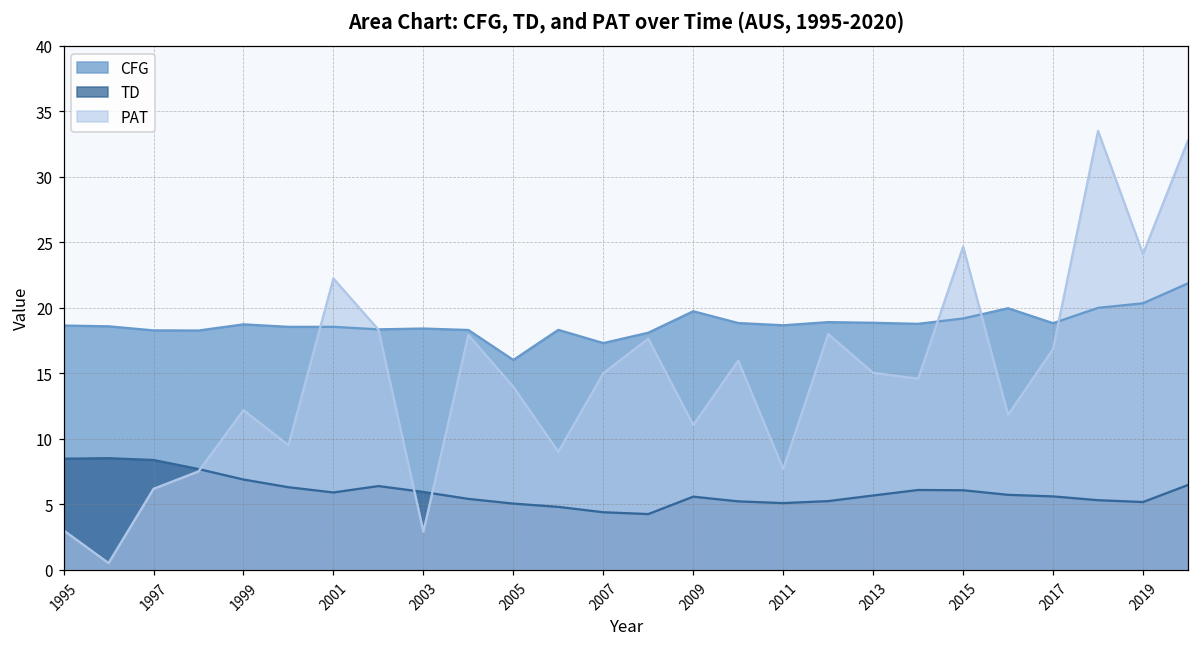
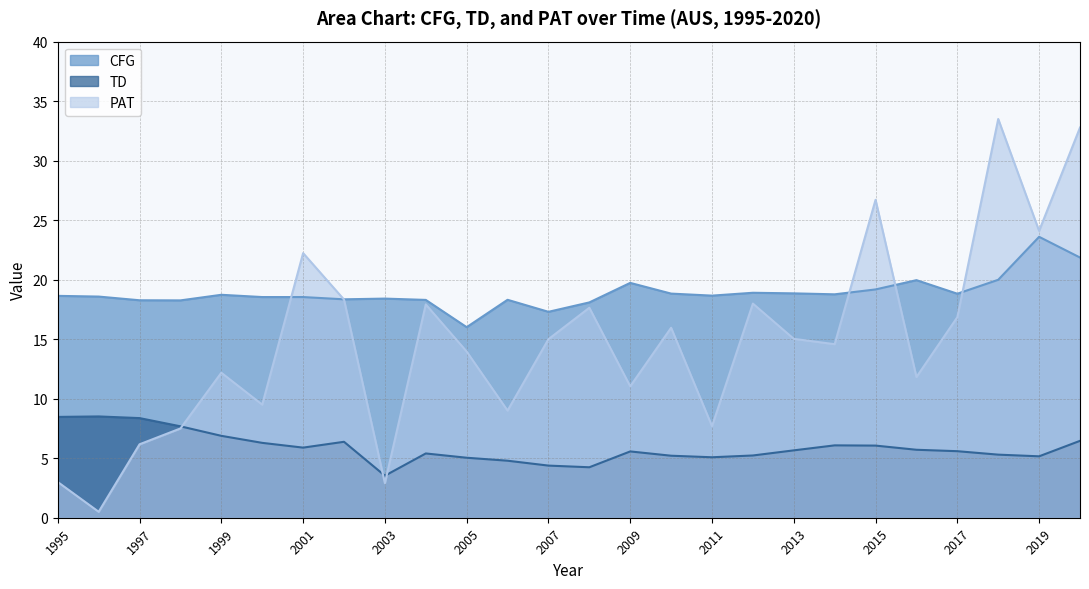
  {
    "CFG": {
      "1995": 18.6,
      "1997": 18.3,
      "1999": 18.7,
      "2001": 18.5,
      "2003": 18.4,
      "2005": 16.0,
      "2007": 17.3,
      "2009": 19.7,
      "2011": 18.7,
      "2013": 18.9,
      "2015": 19.2,
      "2017": 18.8,
-     "2019": 20.3
+     "2019": 23.6
    },
    "TD": {
      "1995": 8.5,
      "1997": 8.4,
      "1999": 6.9,
      "2001": 5.9,
-     "2003": 5.9,
+     "2003": 3.5,
      "2005": 5.0,
      "2007": 4.4,
      "2009": 5.6,
      "2011": 5.1,
      "2013": 5.7,
      "2015": 6.1,
      "2017": 5.6,
      "2019": 5.2
    },
    "PAT": {
      "1995": 3.0,
      "1997": 6.2,
      "1999": 12.2,
      "2001": 22.2,
      "2003": 2.9,
      "2005": 14.0,
      "2007": 15.0,
      "2009": 11.0,
      "2011": 7.7,
      "2013": 15.0,
-     "2015": 24.7,
+     "2015": 26.7,
      "2017": 16.9,
      "2019": 24.1
    }
  }
